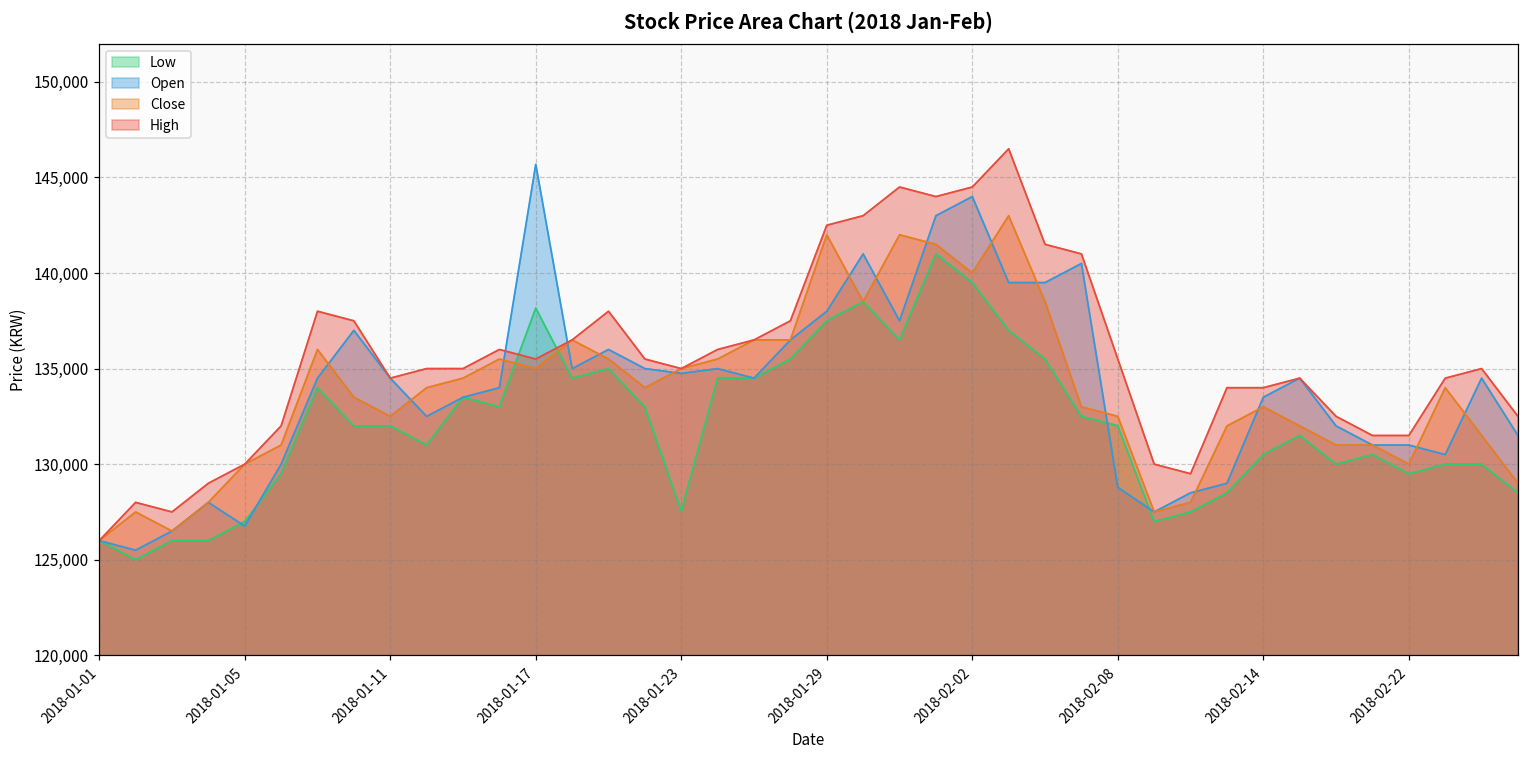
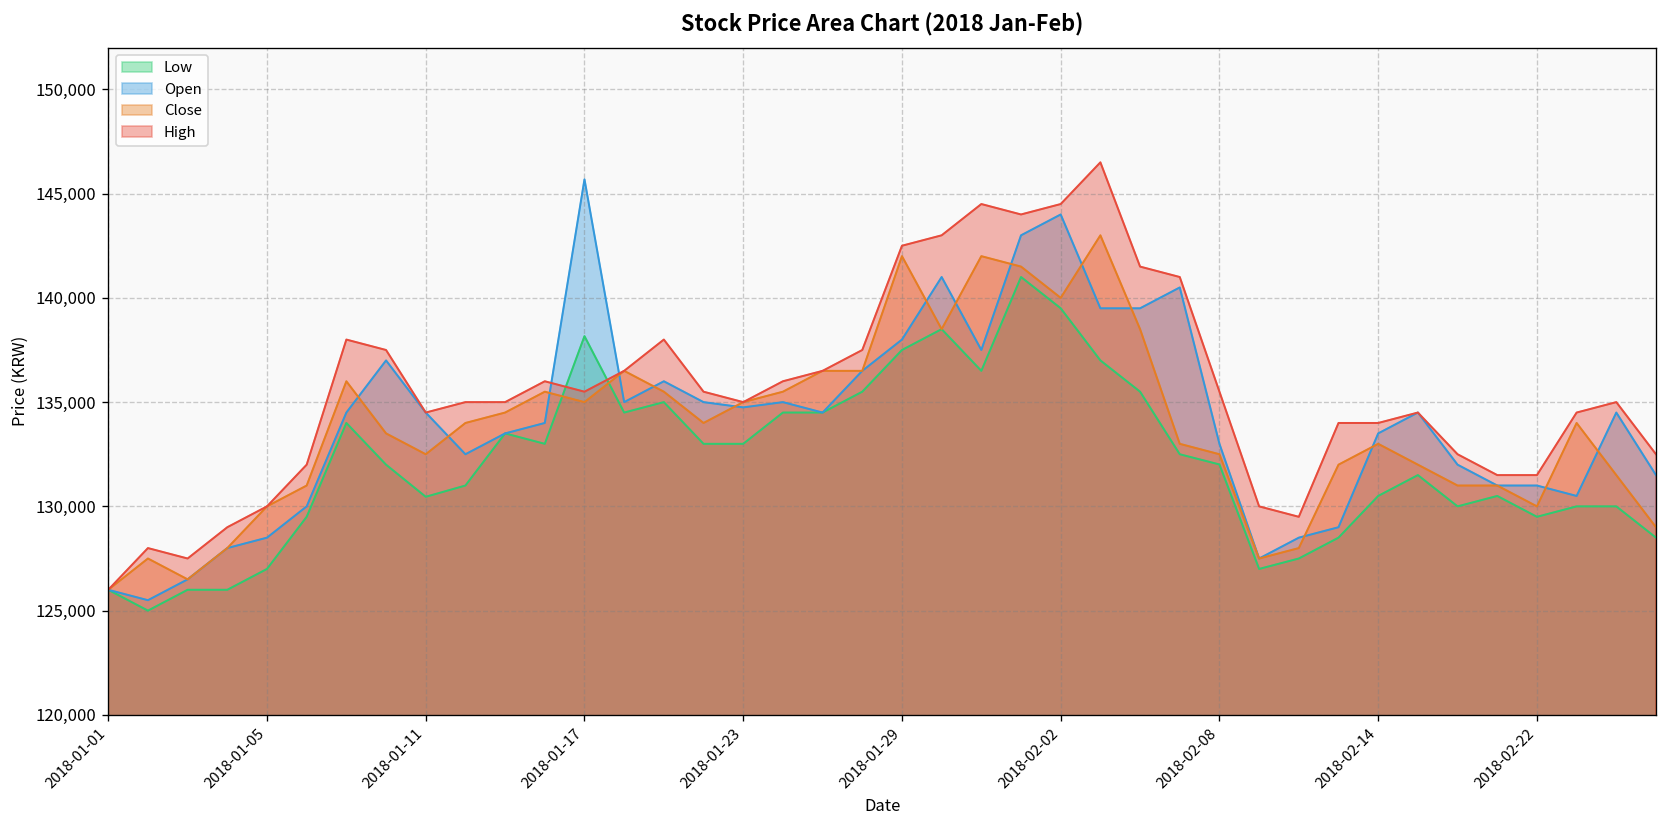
  {
    "Low": {
      "2018-01-05": "127,000",
-     "2018-01-11": "132,000",
+     "2018-01-11": "130,500",
      "2018-01-17": "138,200",
-     "2018-01-23": "127,500",
+     "2018-01-23": "133,000",
      "2018-01-29": "137,500",
      "2018-02-02": "139,500",
      "2018-02-08": "132,000",
      "2018-02-14": "130,500",
      "2018-02-22": "129,500"
    },
    "Open": {
-     "2018-01-05": "126,800",
+     "2018-01-05": "128,500",
      "2018-01-17": "145,700",
      "2018-01-23": "134,700",
      "2018-01-29": "138,000",
      "2018-02-02": "144,000",
-     "2018-02-08": "128,800",
+     "2018-02-08": "133,000",
      "2018-02-14": "133,500",
      "2018-02-22": "131,000"
    }
  }
